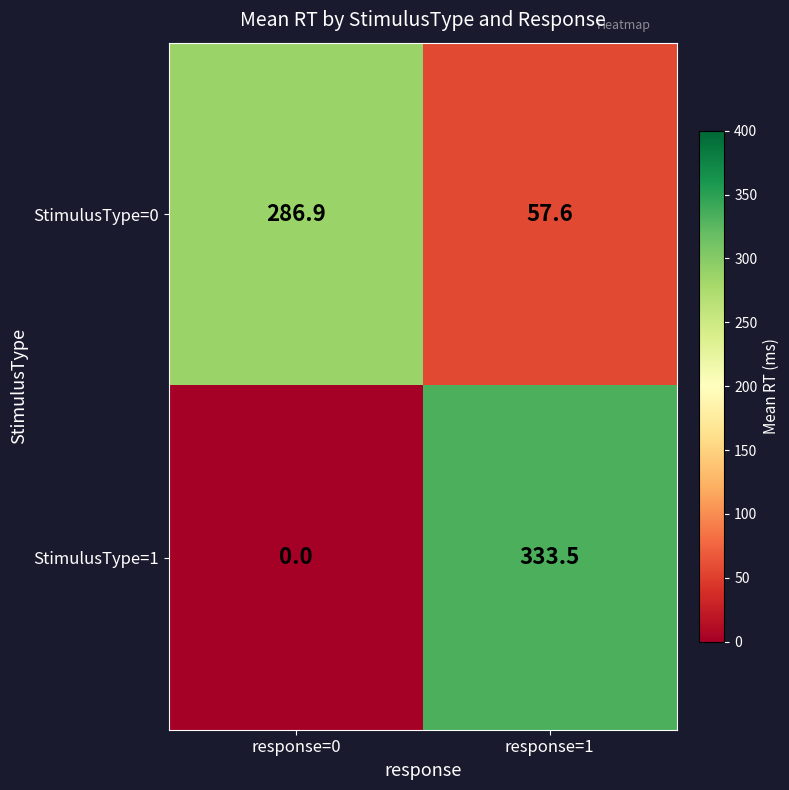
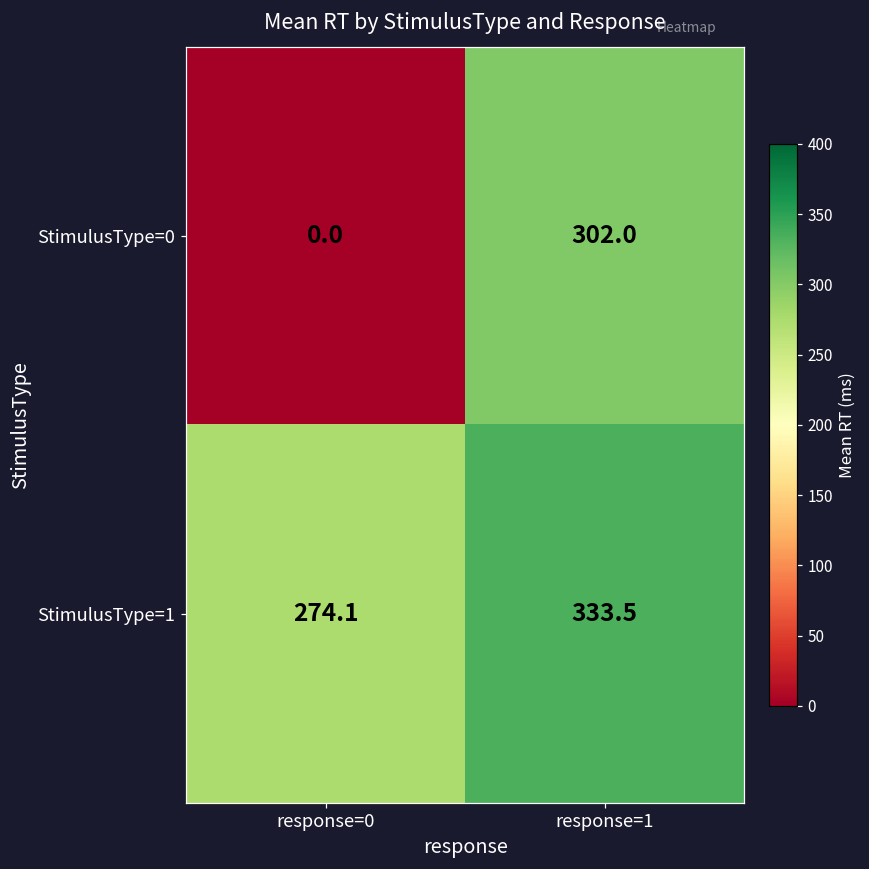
  {
    "StimulusType=0": {
-     "response=0": 286.9,
-     "response=1": 57.6
+     "response=0": 0.0,
+     "response=1": 302.0
    },
    "StimulusType=1": {
-     "response=0": 0.0,
+     "response=0": 274.1,
      "response=1": 333.5
    }
  }
